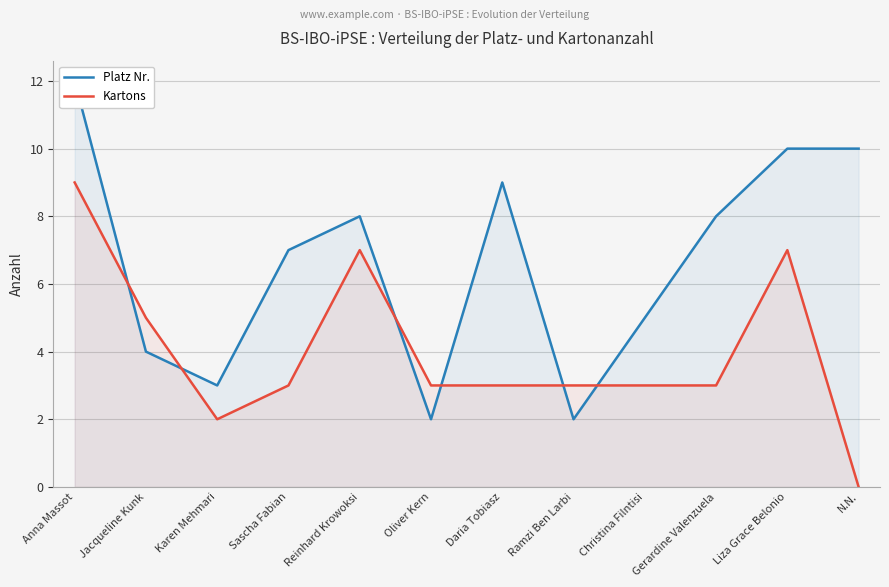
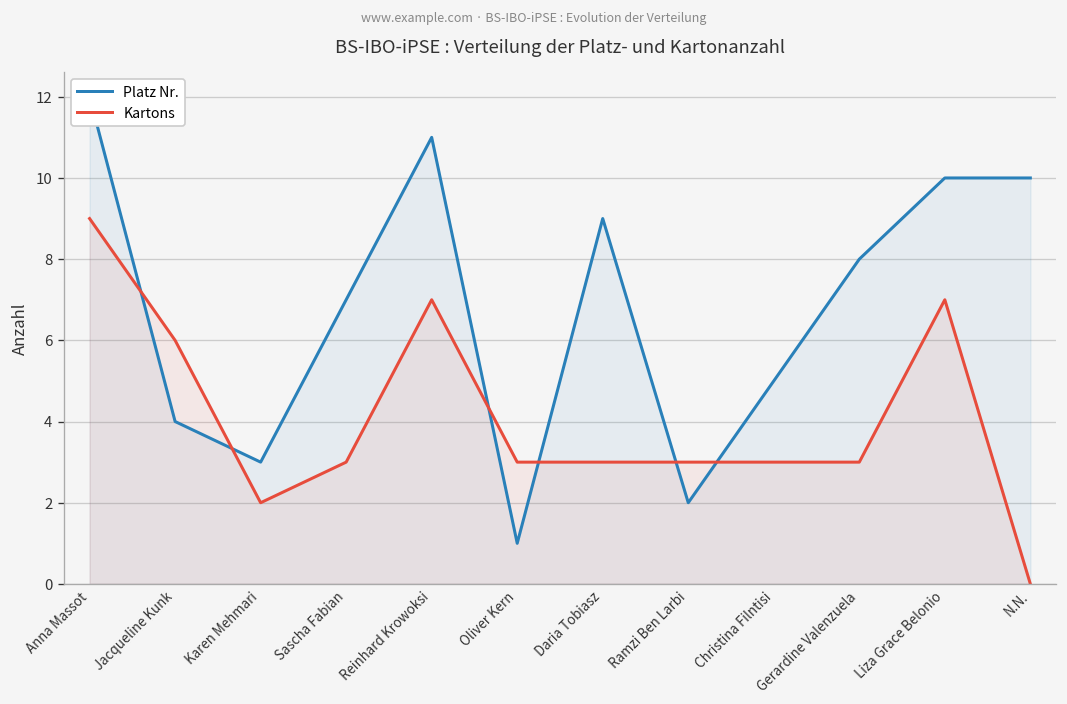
  {
    "Platz Nr.": {
      "Jacqueline Kunk": 4,
      "Karen Mehmari": 3,
      "Sascha Fabian": 7,
-     "Reinhard Krowoksi": 8,
-     "Oliver Kern": 2,
+     "Reinhard Krowoksi": 11,
+     "Oliver Kern": 1,
      "Daria Tobiasz": 9,
      "Ramzi Ben Larbi": 2,
      "Christina Filntisi": 5,
      "Gerardine Valenzuela": 8,
      "Liza Grace Belonio": 10,
      "N.N.": 10
    },
    "Kartons": {
      "Anna Massot": 9,
-     "Jacqueline Kunk": 5,
+     "Jacqueline Kunk": 6,
      "Karen Mehmari": 2,
      "Sascha Fabian": 3,
      "Reinhard Krowoksi": 7,
      "Oliver Kern": 3,
      "Daria Tobiasz": 3,
      "Ramzi Ben Larbi": 3,
      "Christina Filntisi": 3,
      "Gerardine Valenzuela": 3,
      "Liza Grace Belonio": 7,
      "N.N.": 0
    }
  }
